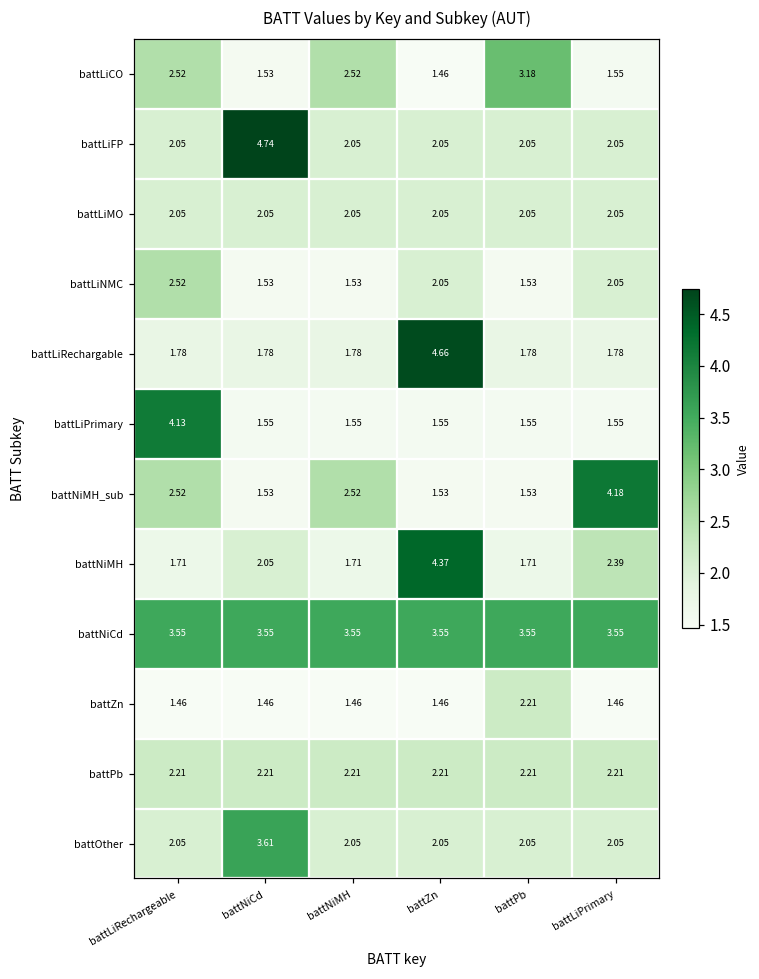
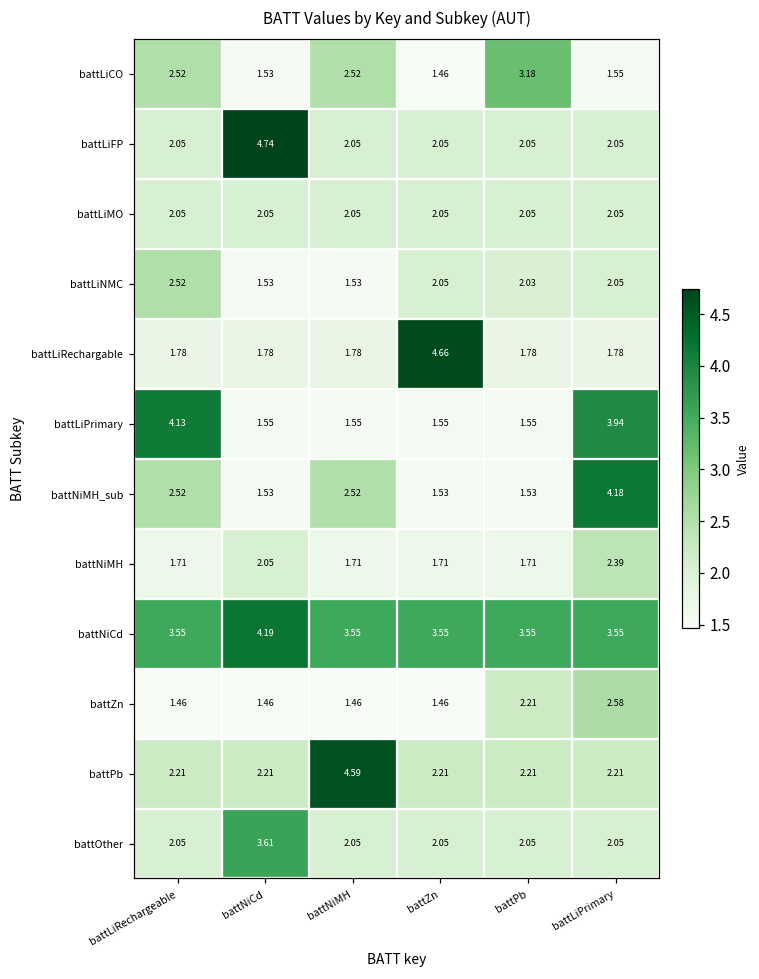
  {
    "battLiCO": {
      "battLiRechargeable": 2.52,
      "battNiCd": 1.53,
      "battNiMH": 2.52,
      "battZn": 1.46,
      "battPb": 3.18,
      "battLiPrimary": 1.55
    },
    "battLiFP": {
      "battLiRechargeable": 2.05,
      "battNiCd": 4.74,
      "battNiMH": 2.05,
      "battZn": 2.05,
      "battPb": 2.05,
      "battLiPrimary": 2.05
    },
    "battLiMO": {
      "battLiRechargeable": 2.05,
      "battNiCd": 2.05,
      "battNiMH": 2.05,
      "battZn": 2.05,
      "battPb": 2.05,
      "battLiPrimary": 2.05
    },
    "battLiNMC": {
      "battLiRechargeable": 2.52,
      "battNiCd": 1.53,
      "battNiMH": 1.53,
      "battZn": 2.05,
-     "battPb": 1.53,
+     "battPb": 2.03,
      "battLiPrimary": 2.05
    },
    "battLiRechargable": {
      "battLiRechargeable": 1.78,
      "battNiCd": 1.78,
      "battNiMH": 1.78,
      "battZn": 4.66,
      "battPb": 1.78,
      "battLiPrimary": 1.78
    },
    "battLiPrimary": {
      "battLiRechargeable": 4.13,
      "battNiCd": 1.55,
      "battNiMH": 1.55,
      "battZn": 1.55,
      "battPb": 1.55,
-     "battLiPrimary": 1.55
+     "battLiPrimary": 3.94
    },
    "battNiMH_sub": {
      "battLiRechargeable": 2.52,
      "battNiCd": 1.53,
      "battNiMH": 2.52,
      "battZn": 1.53,
      "battPb": 1.53,
      "battLiPrimary": 4.18
    },
    "battNiMH": {
      "battLiRechargeable": 1.71,
      "battNiCd": 2.05,
      "battNiMH": 1.71,
-     "battZn": 4.37,
+     "battZn": 1.71,
      "battPb": 1.71,
      "battLiPrimary": 2.39
    },
    "battNiCd": {
      "battLiRechargeable": 3.55,
-     "battNiCd": 3.55,
+     "battNiCd": 4.19,
      "battNiMH": 3.55,
      "battZn": 3.55,
      "battPb": 3.55,
      "battLiPrimary": 3.55
    },
    "battZn": {
      "battLiRechargeable": 1.46,
      "battNiCd": 1.46,
      "battNiMH": 1.46,
      "battZn": 1.46,
      "battPb": 2.21,
-     "battLiPrimary": 1.46
+     "battLiPrimary": 2.58
    },
    "battPb": {
      "battLiRechargeable": 2.21,
      "battNiCd": 2.21,
-     "battNiMH": 2.21,
+     "battNiMH": 4.59,
      "battZn": 2.21,
      "battPb": 2.21,
      "battLiPrimary": 2.21
    },
    "battOther": {
      "battLiRechargeable": 2.05,
      "battNiCd": 3.61,
      "battNiMH": 2.05,
      "battZn": 2.05,
      "battPb": 2.05,
      "battLiPrimary": 2.05
    }
  }
